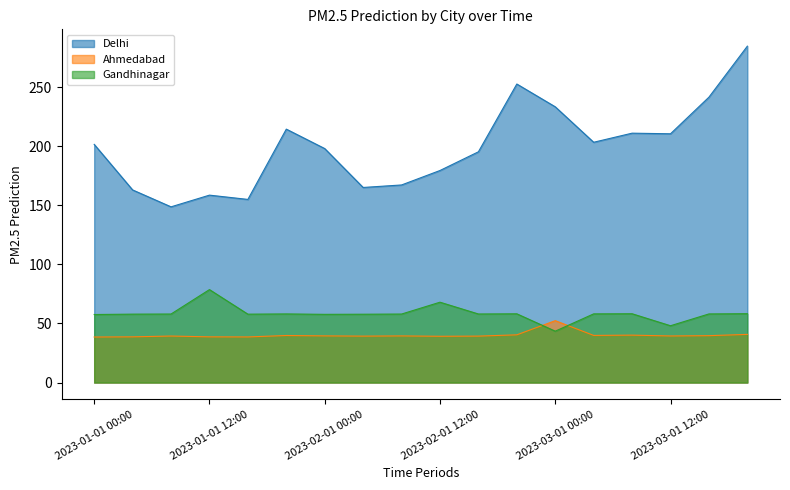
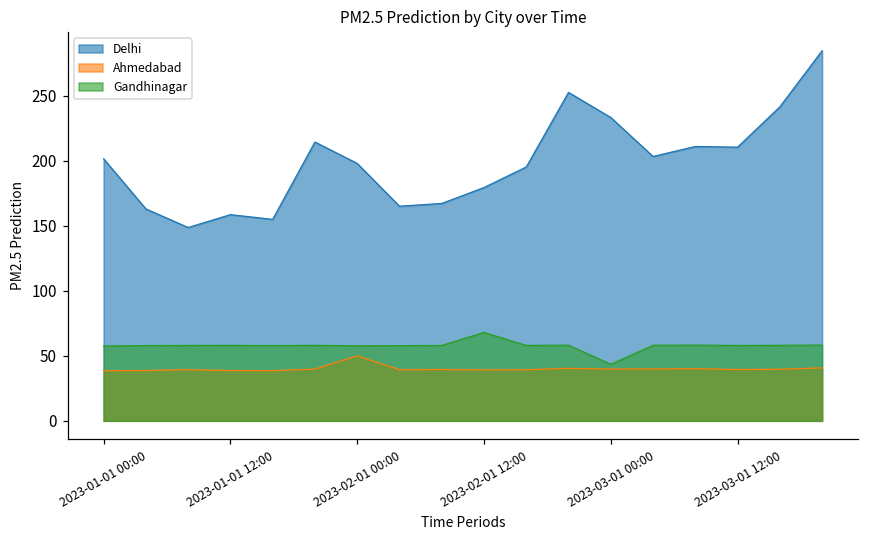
  {
    "Delhi": {
      "2023-01-01 00:00": 202,
      "2023-01-01 12:00": 159,
      "2023-02-01 00:00": 198,
      "2023-02-01 12:00": 180,
      "2023-03-01 00:00": 233,
      "2023-03-01 12:00": 211
    },
    "Ahmedabad": {
      "2023-01-01 00:00": 39,
      "2023-01-01 12:00": 39,
-     "2023-02-01 00:00": 40,
+     "2023-02-01 00:00": 50,
      "2023-02-01 12:00": 39,
-     "2023-03-01 00:00": 52,
+     "2023-03-01 00:00": 40,
      "2023-03-01 12:00": 39
    },
    "Gandhinagar": {
      "2023-01-01 00:00": 58,
-     "2023-01-01 12:00": 79,
+     "2023-01-01 12:00": 58,
      "2023-02-01 00:00": 58,
      "2023-02-01 12:00": 68,
      "2023-03-01 00:00": 44,
-     "2023-03-01 12:00": 48
+     "2023-03-01 12:00": 58
    }
  }
